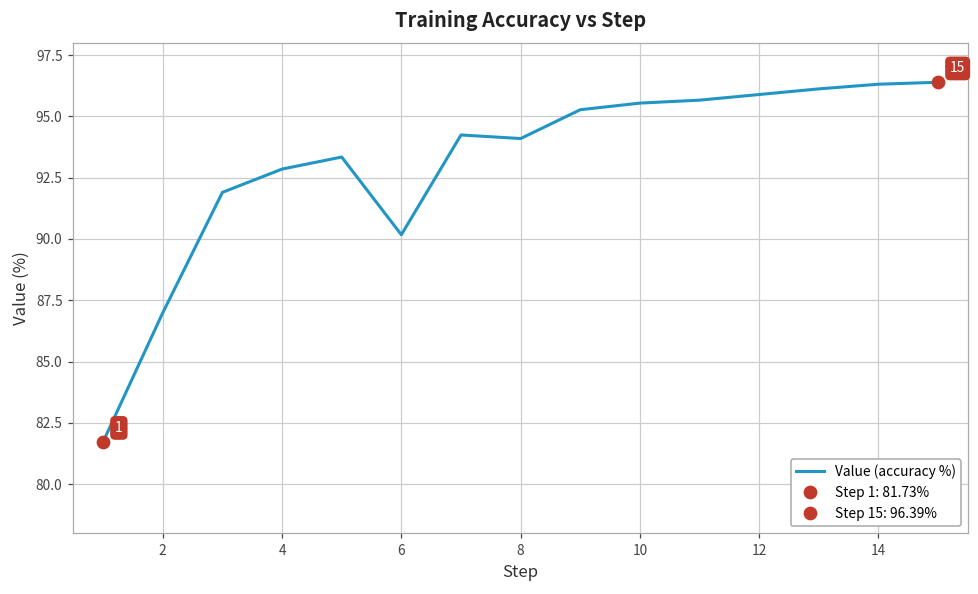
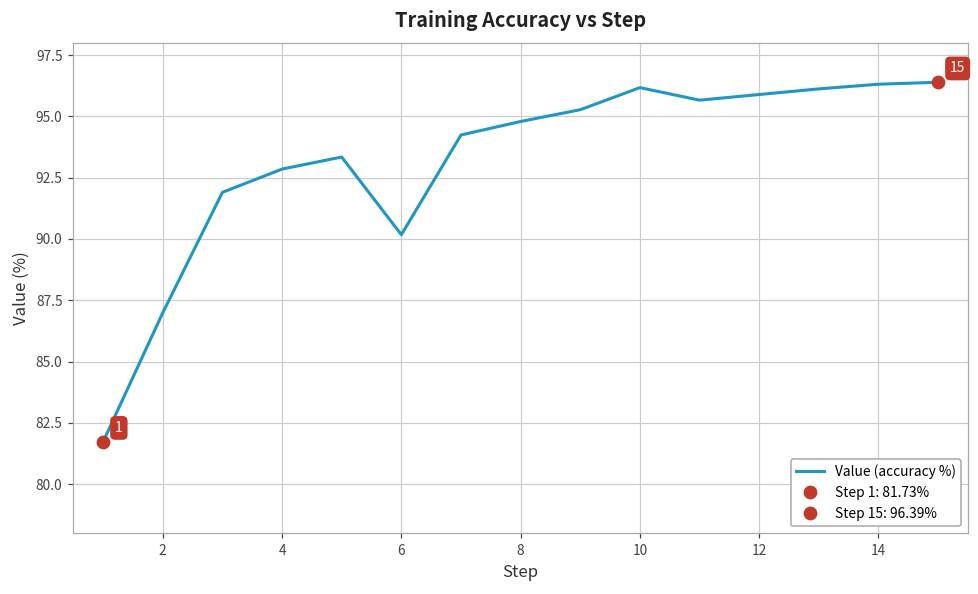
  {
    "Value (accuracy %)": {
      "2": 87.0,
      "4": 92.8,
      "6": 90.2,
-     "8": 94.1,
-     "10": 95.5,
+     "8": 94.8,
+     "10": 96.2,
      "12": 95.9,
      "14": 96.3
    }
  }
